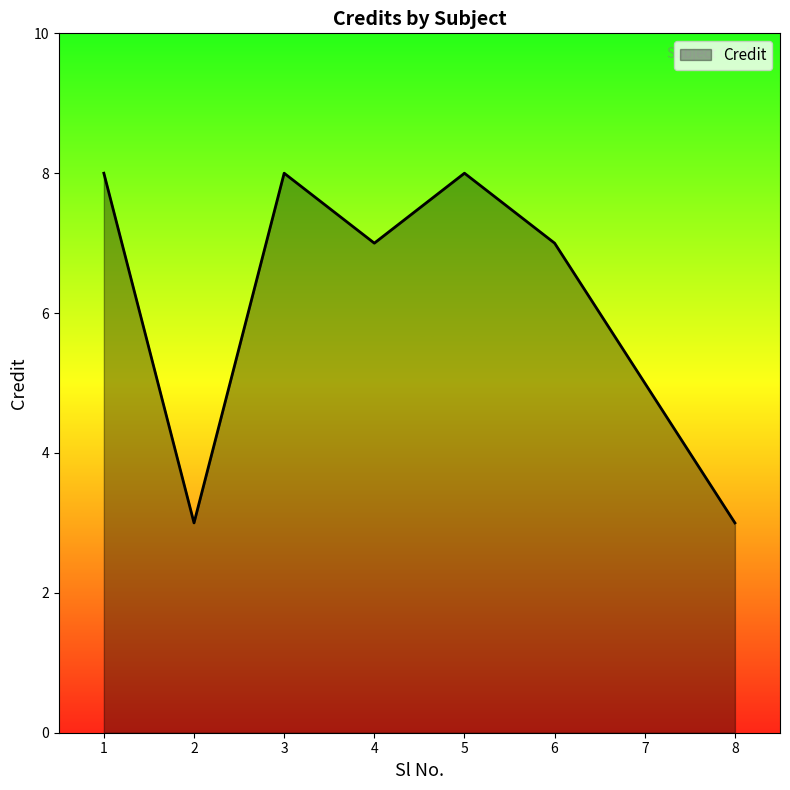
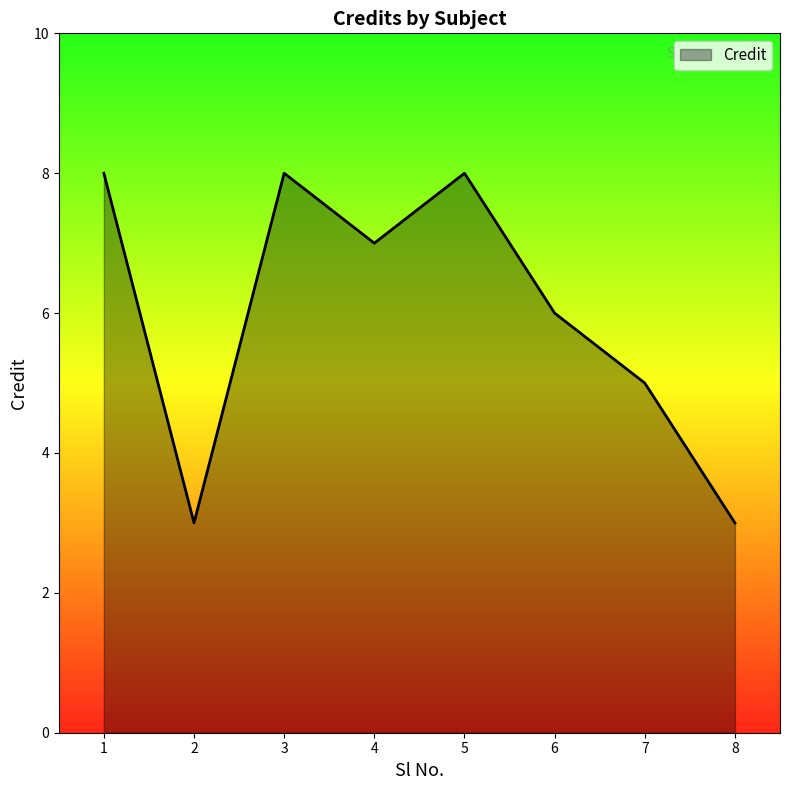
  {
    "1": 8,
    "2": 3,
    "3": 8,
    "4": 7,
    "5": 8,
-   "6": 7,
+   "6": 6,
    "7": 5,
    "8": 3
  }
